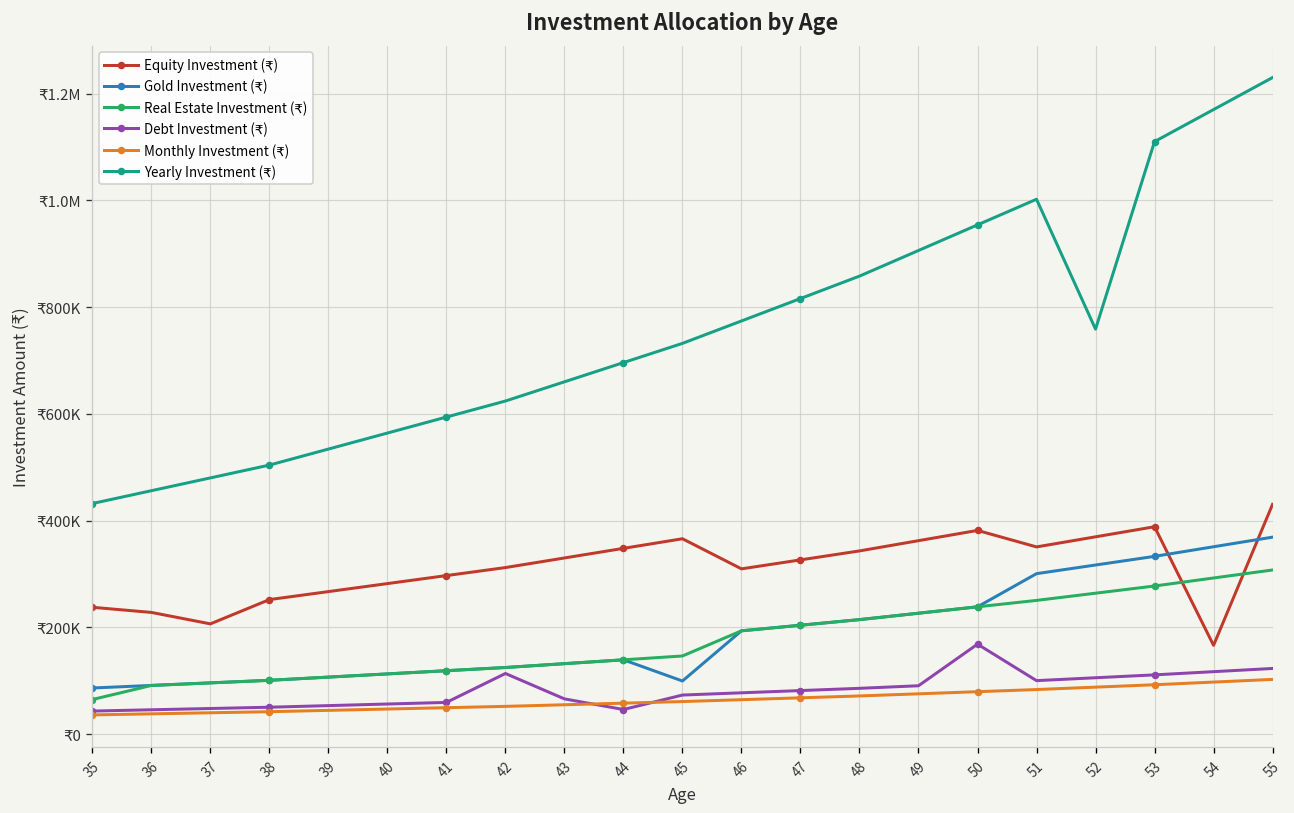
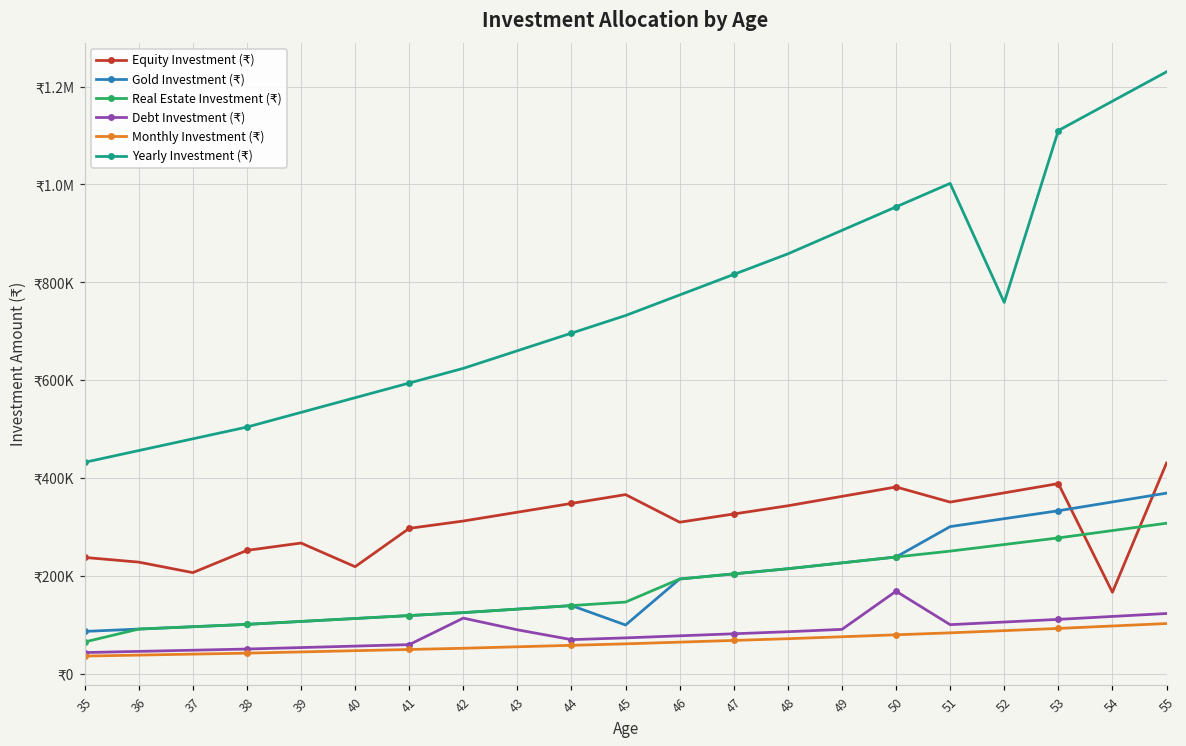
  {
    "Equity Investment (₹)": {
      "35": "₹240000",
      "36": "₹230000",
      "37": "₹210000",
      "38": "₹250000",
      "39": "₹270000",
-     "40": "₹280000",
+     "40": "₹220000",
      "41": "₹300000",
      "42": "₹310000",
      "43": "₹330000",
      "44": "₹350000",
      "45": "₹370000",
      "46": "₹310000",
      "47": "₹330000",
      "48": "₹340000",
      "49": "₹360000",
      "50": "₹380000",
      "51": "₹350000",
      "52": "₹370000",
      "53": "₹390000",
      "54": "₹170000",
      "55": "₹430000"
    },
    "Gold Investment (₹)": {
      "35": "₹90000",
      "45": "₹100000",
      "51": "₹300000",
      "52": "₹320000",
      "53": "₹330000",
      "54": "₹350000",
      "55": "₹370000"
    },
    "Debt Investment (₹)": {
      "35": "₹40000",
      "36": "₹50000",
      "37": "₹50000",
      "38": "₹50000",
      "39": "₹50000",
      "40": "₹60000",
      "41": "₹60000",
      "42": "₹110000",
-     "43": "₹70000",
-     "44": "₹50000",
+     "43": "₹90000",
+     "44": "₹70000",
      "45": "₹70000",
      "46": "₹80000",
      "47": "₹80000",
      "48": "₹90000",
      "49": "₹90000",
      "50": "₹170000",
      "51": "₹100000",
      "52": "₹110000",
      "53": "₹110000",
      "54": "₹120000",
      "55": "₹120000"
    },
    "Monthly Investment (₹)": {
      "35": "₹40000",
      "36": "₹40000",
      "37": "₹40000",
      "38": "₹40000",
      "39": "₹40000",
      "40": "₹50000",
      "41": "₹50000",
      "42": "₹50000",
      "43": "₹60000",
      "44": "₹60000",
      "45": "₹60000",
      "46": "₹60000",
      "47": "₹70000",
      "48": "₹70000",
      "49": "₹80000",
      "50": "₹80000",
      "51": "₹80000",
      "52": "₹90000",
      "53": "₹90000",
      "54": "₹100000",
      "55": "₹100000"
    }
  }
